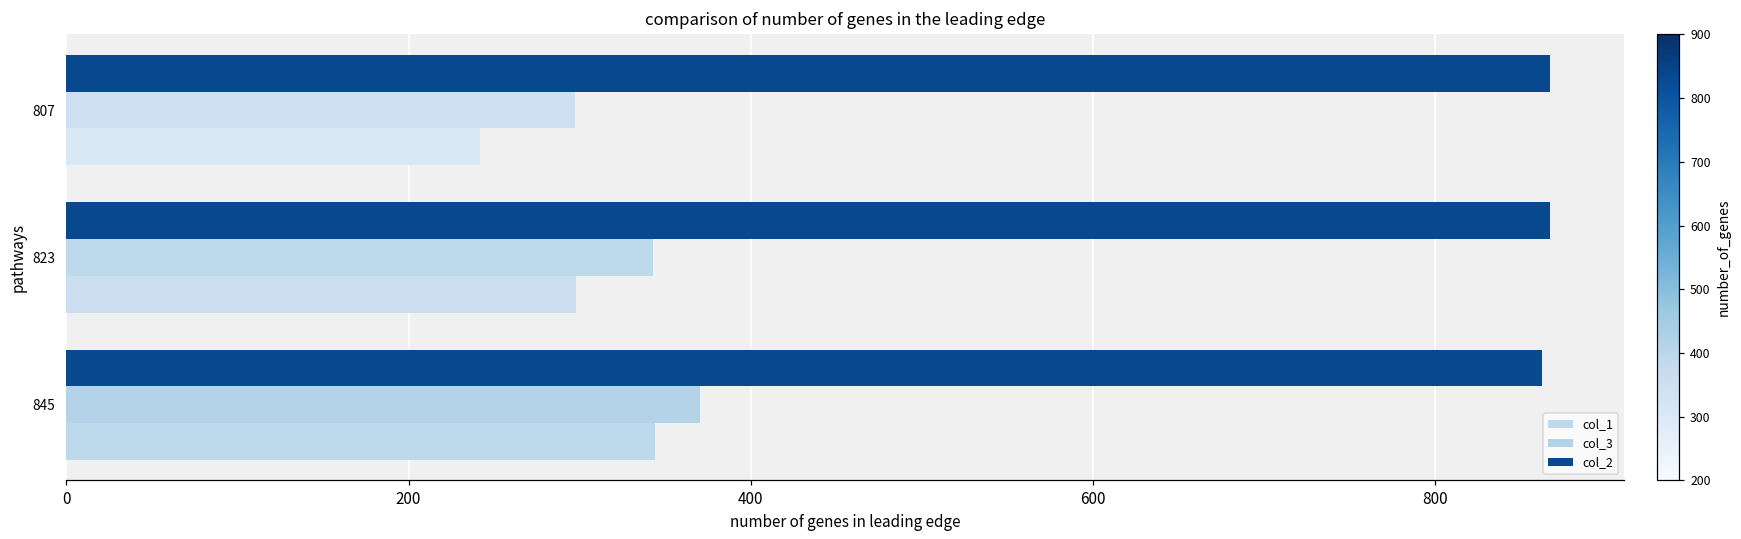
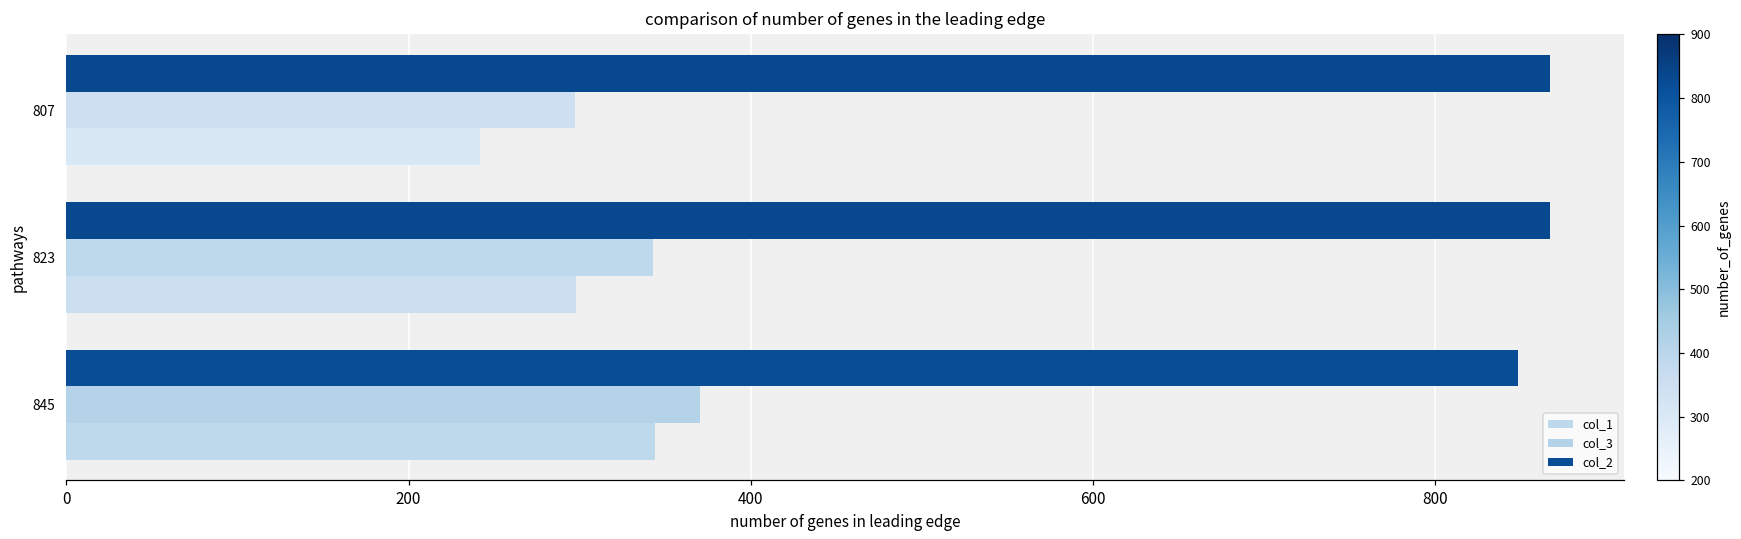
  {
    "col_2": {
      "807": 867,
      "823": 867,
-     "845": 862
+     "845": 848
    }
  }
